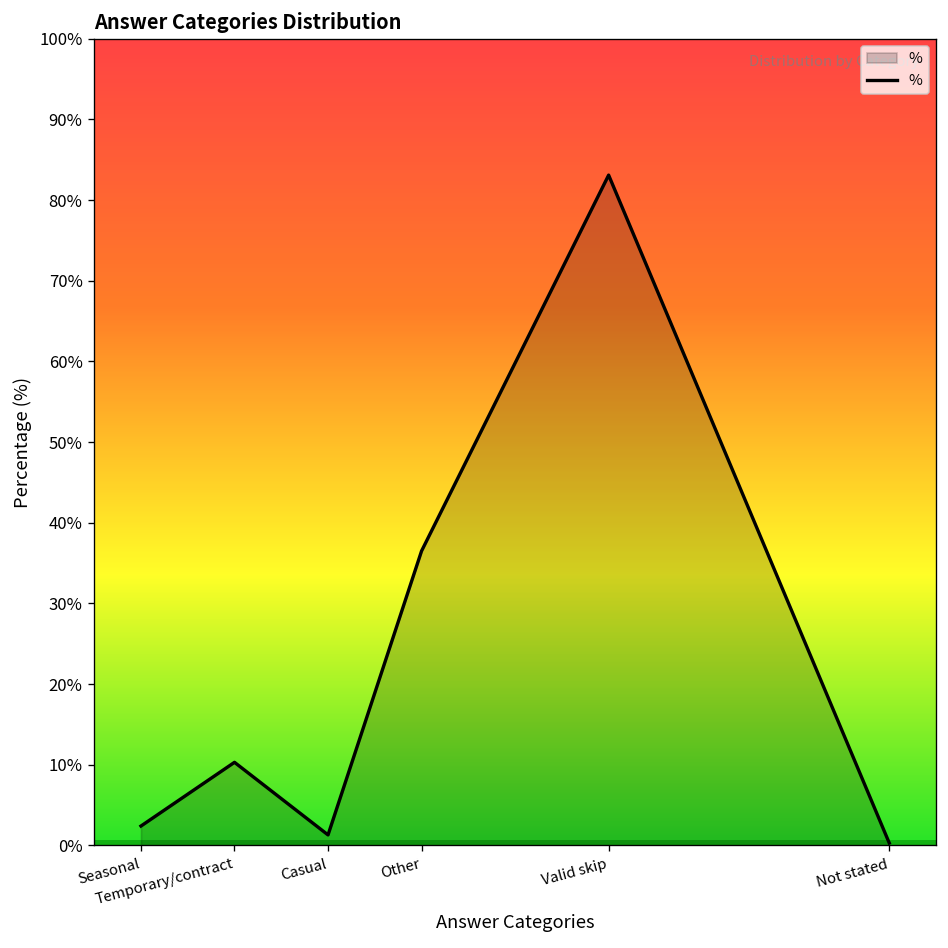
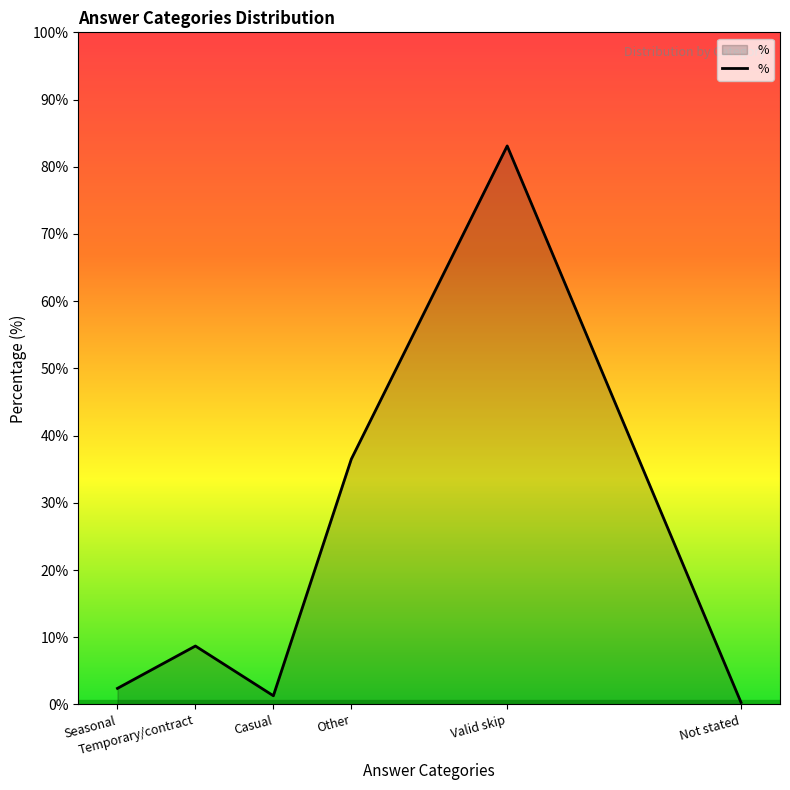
  {
    "Seasonal": "2%",
-   "Temporary/contract": "10%",
+   "Temporary/contract": "9%",
    "Casual": "1%",
    "Other": "37%",
    "Valid skip": "83%",
    "Not stated": "0%"
  }
